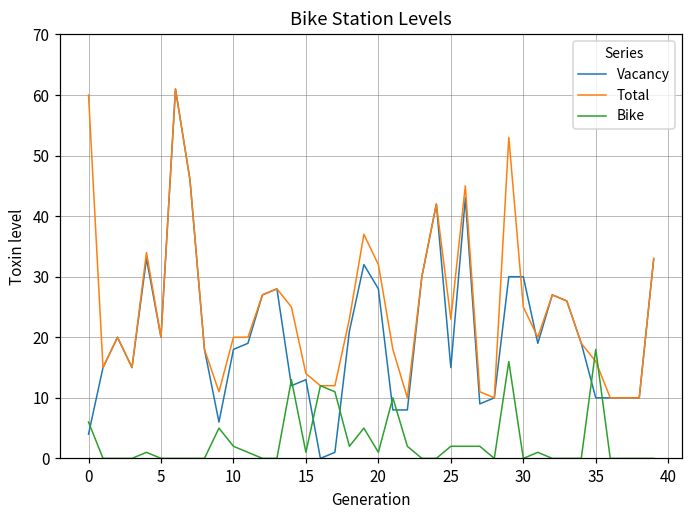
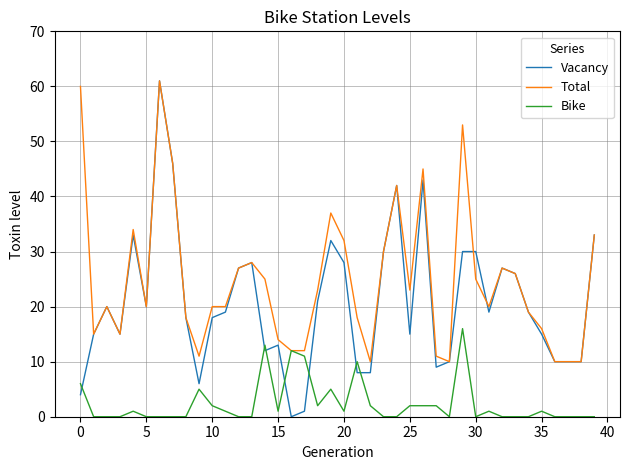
  {
    "Vacancy": {
      "0": 4,
      "10": 18,
      "15": 13,
      "20": 28,
      "25": 15,
      "30": 30,
-     "35": 10
+     "35": 15
    },
    "Total": {
      "0": 60,
      "10": 20,
      "15": 14,
      "20": 32,
      "25": 23,
      "30": 25,
      "35": 16
    },
    "Bike": {
      "0": 6,
      "5": 0,
      "10": 2,
      "15": 1,
      "20": 1,
      "25": 2,
      "30": 0,
-     "35": 18
+     "35": 1
    }
  }
